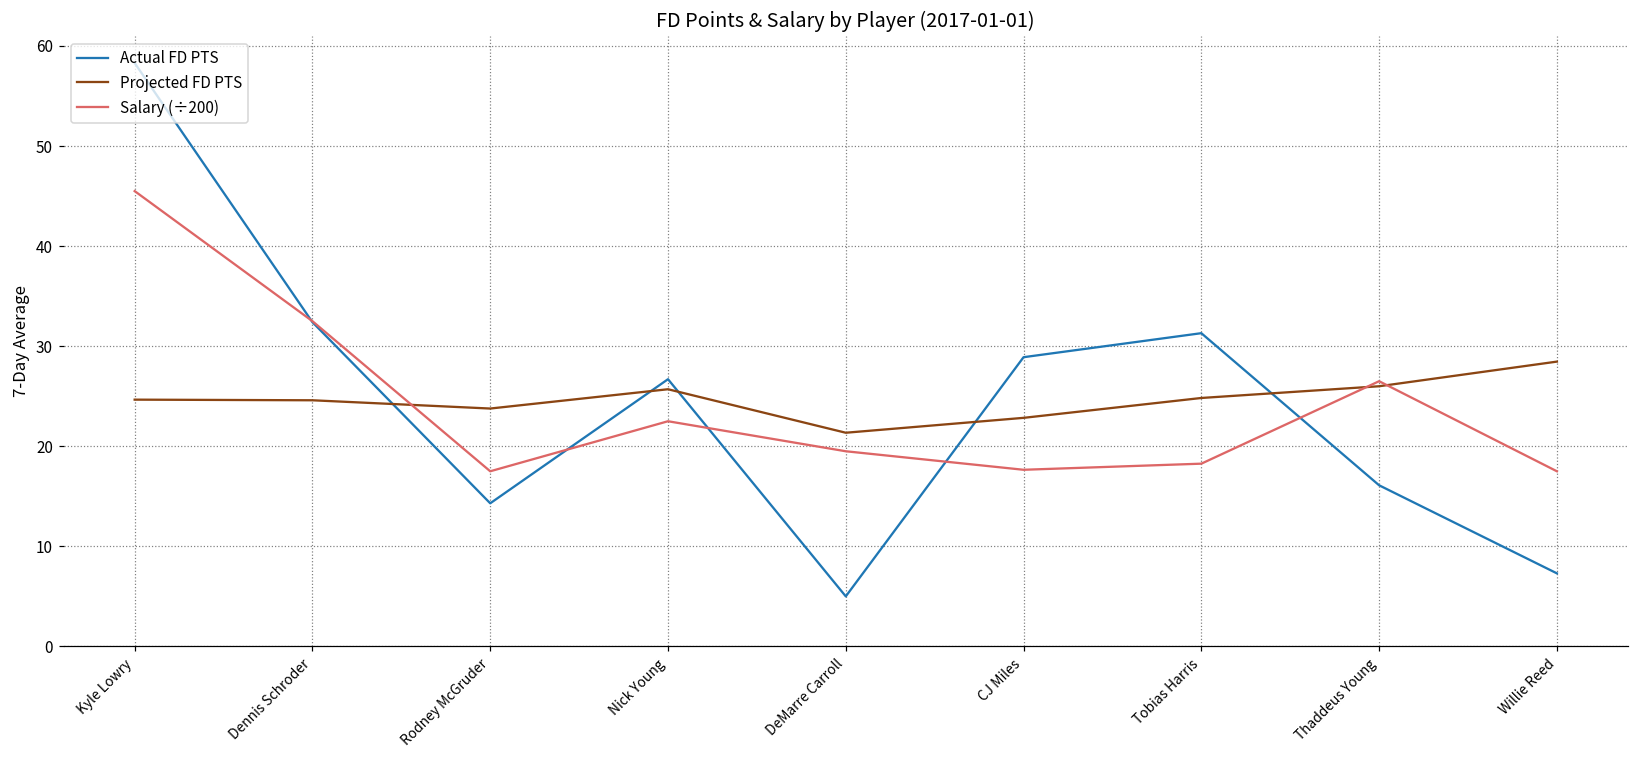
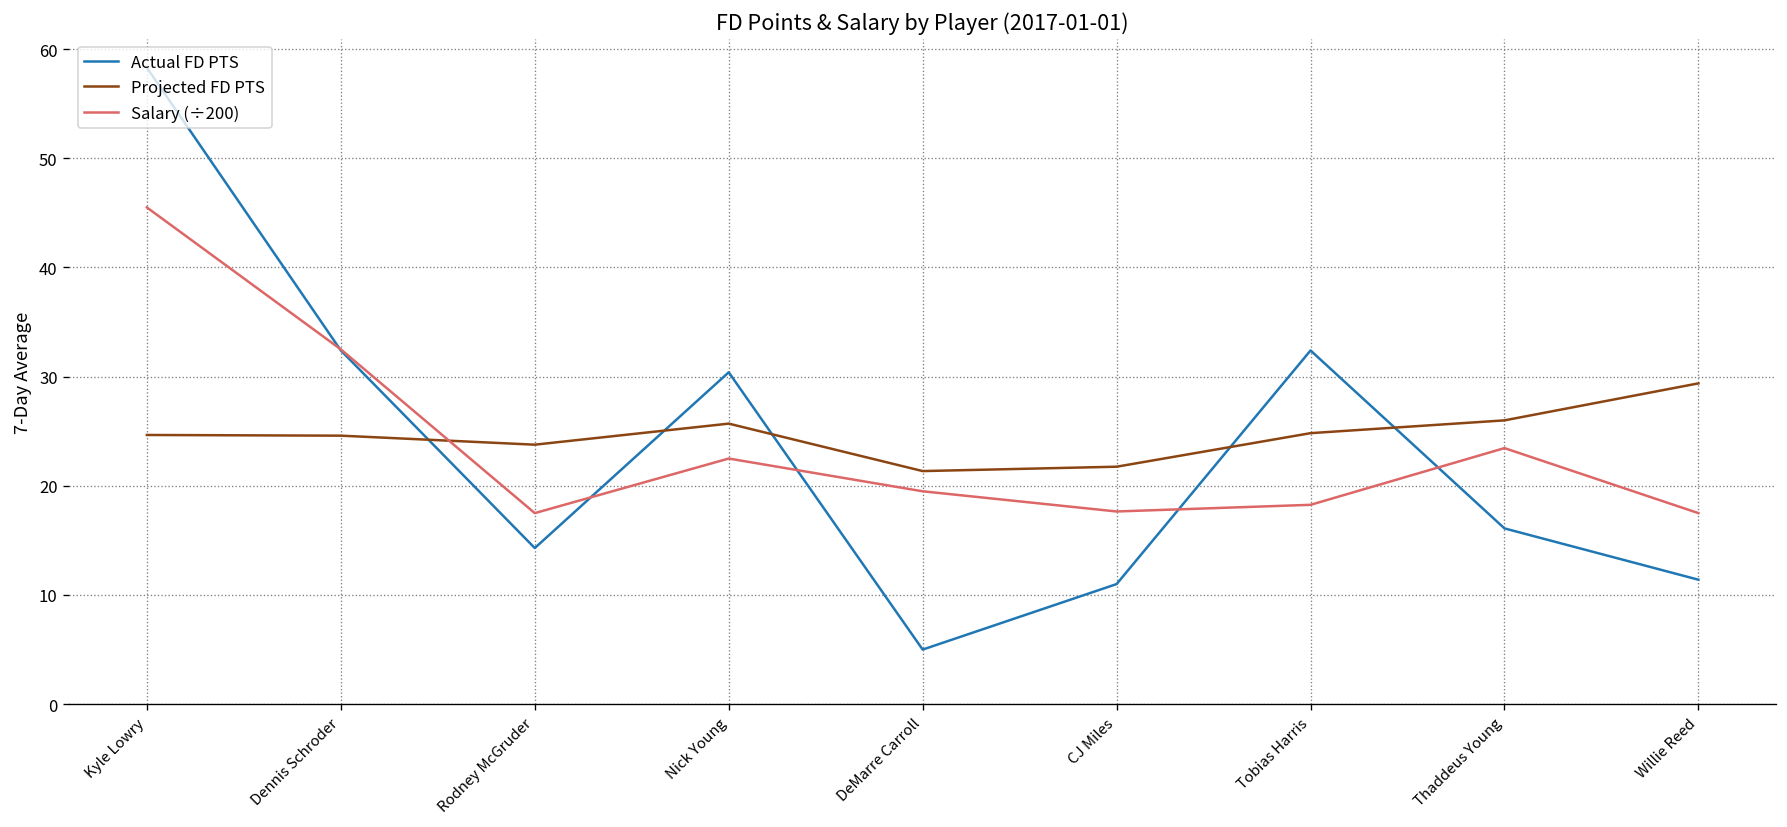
  {
    "Actual FD PTS": {
      "Rodney McGruder": 14,
-     "Nick Young": 27,
+     "Nick Young": 30,
      "DeMarre Carroll": 5,
-     "CJ Miles": 29,
-     "Tobias Harris": 31,
+     "CJ Miles": 11,
+     "Tobias Harris": 32,
      "Thaddeus Young": 16,
-     "Willie Reed": 7
+     "Willie Reed": 11
    },
    "Projected FD PTS": {
      "Kyle Lowry": 25,
      "Dennis Schroder": 25,
      "Rodney McGruder": 24,
      "Nick Young": 26,
      "DeMarre Carroll": 21,
-     "CJ Miles": 23,
+     "CJ Miles": 22,
      "Tobias Harris": 25,
      "Thaddeus Young": 26,
-     "Willie Reed": 28
+     "Willie Reed": 29
    },
    "Salary (÷200)": {
      "Kyle Lowry": 46,
      "Rodney McGruder": 18,
      "Nick Young": 23,
      "DeMarre Carroll": 20,
      "CJ Miles": 18,
      "Tobias Harris": 18,
-     "Thaddeus Young": 27,
+     "Thaddeus Young": 23,
      "Willie Reed": 18
    }
  }
